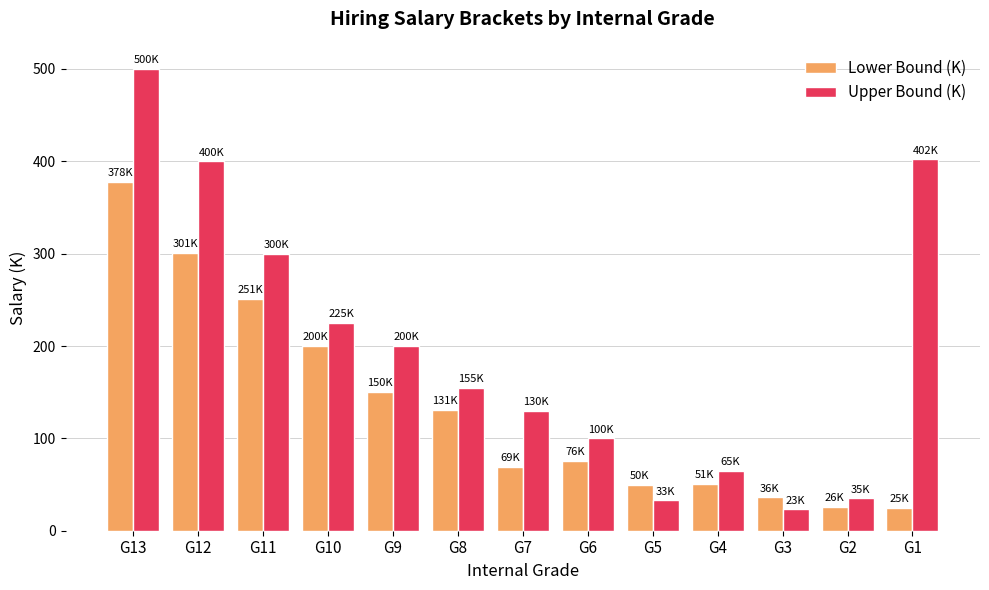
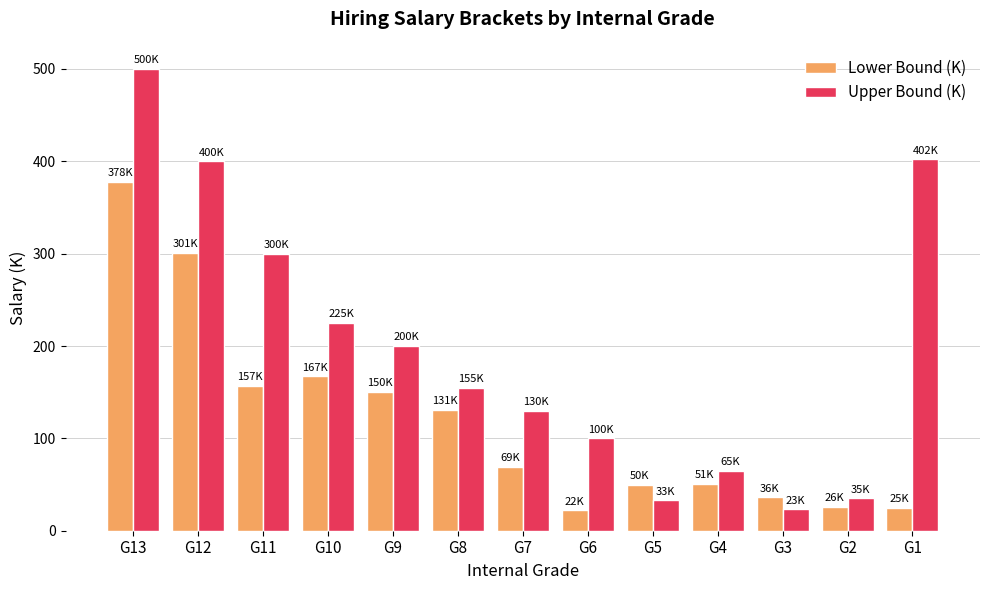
  {
    "Lower Bound (K)": {
      "G13": "378K",
      "G12": "301K",
-     "G11": "251K",
-     "G10": "200K",
+     "G11": "157K",
+     "G10": "167K",
      "G9": "150K",
      "G8": "131K",
      "G7": "69K",
-     "G6": "76K",
+     "G6": "22K",
      "G5": "50K",
      "G4": "51K",
      "G3": "36K",
      "G2": "26K",
      "G1": "25K"
    },
    "Upper Bound (K)": {
      "G13": "500K",
      "G12": "400K",
      "G11": "300K",
      "G10": "225K",
      "G9": "200K",
      "G8": "155K",
      "G7": "130K",
      "G6": "100K",
      "G5": "33K",
      "G4": "65K",
      "G3": "23K",
      "G2": "35K",
      "G1": "402K"
    }
  }
